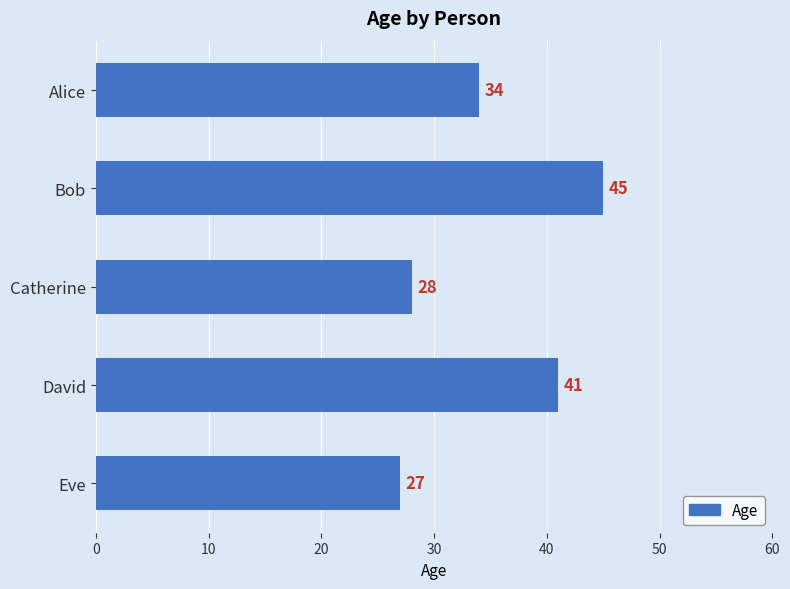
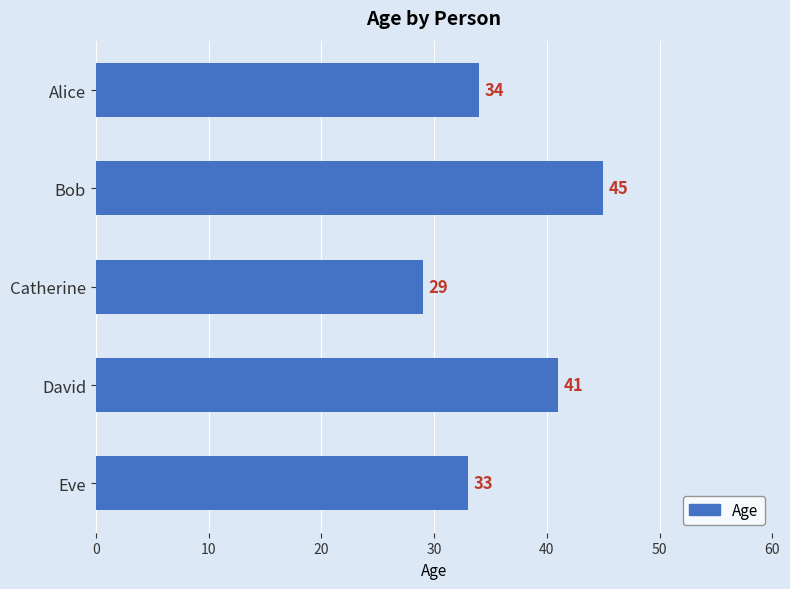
  {
    "Alice": 34,
    "Bob": 45,
-   "Catherine": 28,
+   "Catherine": 29,
    "David": 41,
-   "Eve": 27
+   "Eve": 33
  }
